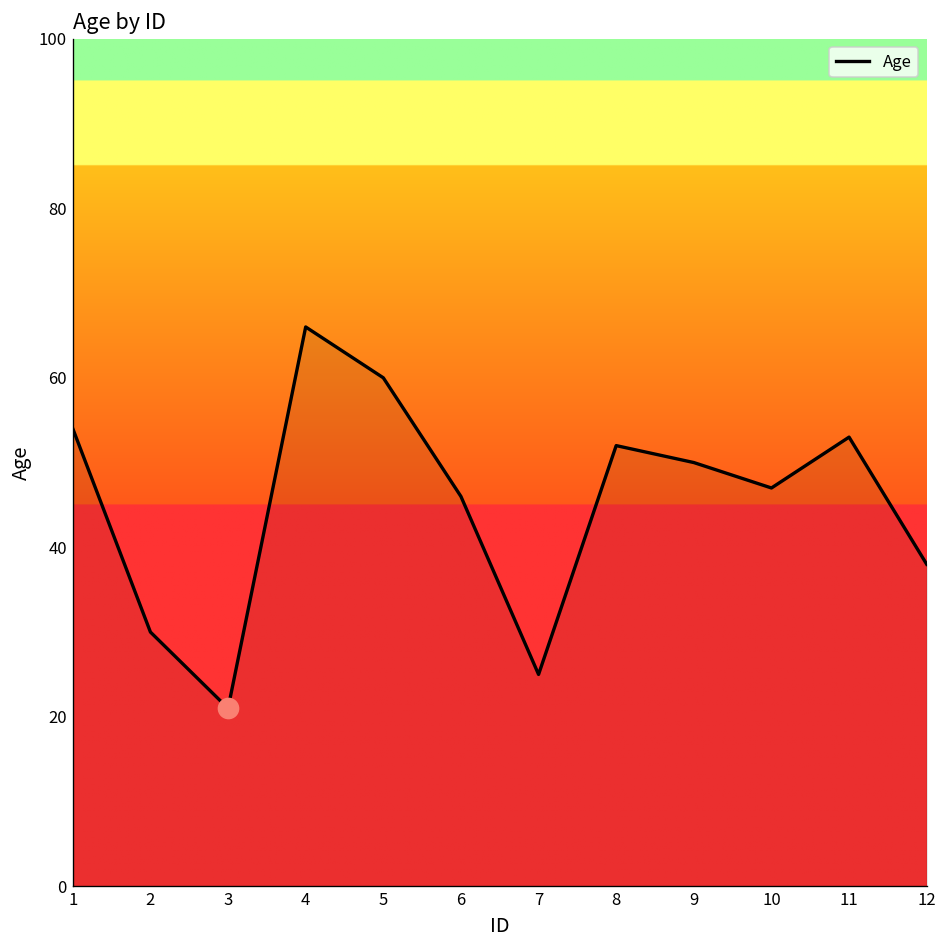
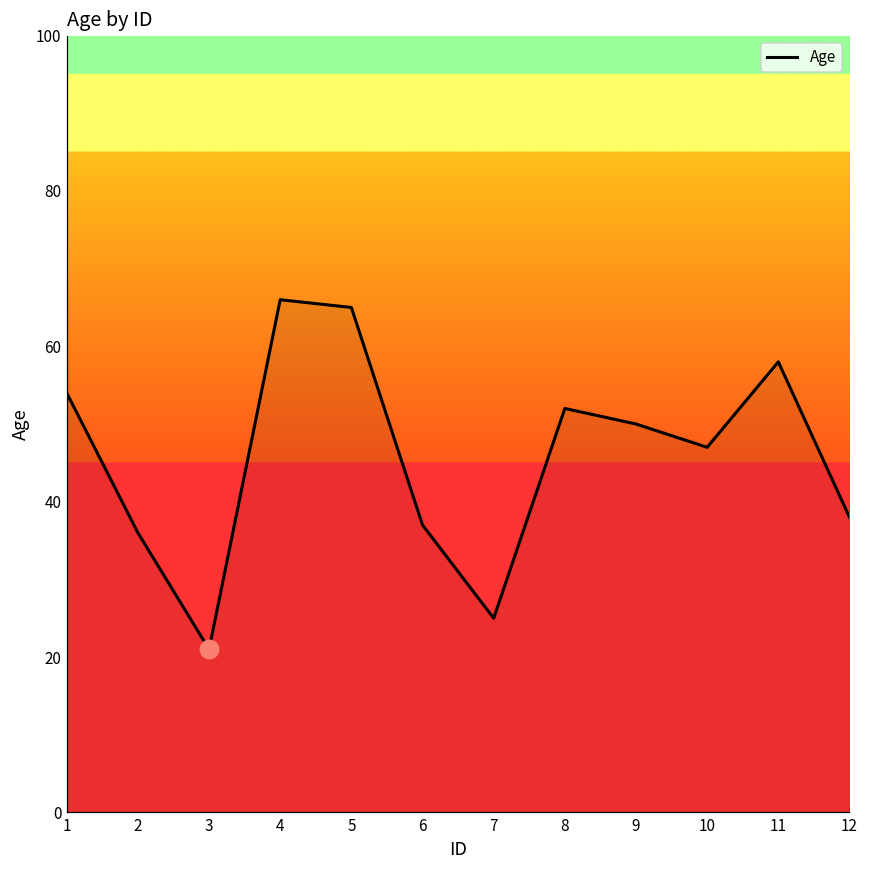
  {
    "Age": {
      "1": 54,
-     "2": 30,
+     "2": 36,
      "4": 66,
-     "5": 60,
-     "6": 46,
+     "5": 65,
+     "6": 37,
      "7": 25,
      "8": 52,
      "9": 50,
      "10": 47,
-     "11": 53,
+     "11": 58,
      "12": 38
    }
  }
